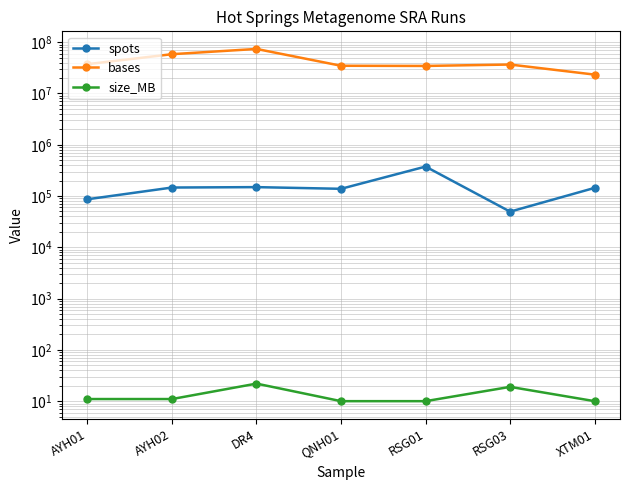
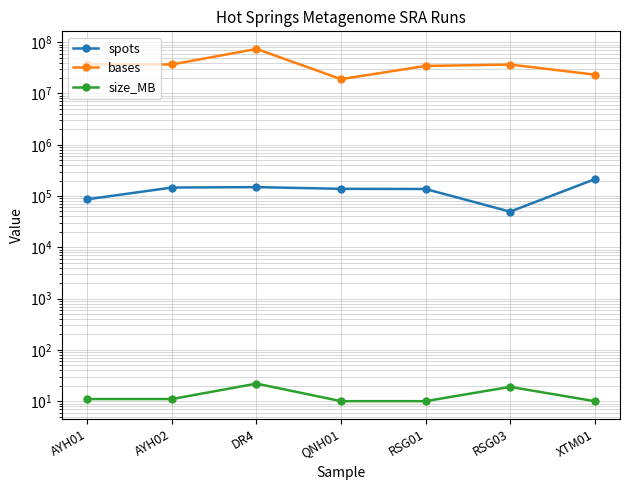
  {
    "spots": {
      "AYH01": 90000,
      "AYH02": 150000,
      "DR4": 150000,
      "QNH01": 140000,
-     "RSG01": 400000,
+     "RSG01": 140000,
      "RSG03": 50000,
-     "XTM01": 140000
+     "XTM01": 210000
    },
    "bases": {
-     "AYH02": 60000000,
+     "AYH02": 40000000,
      "DR4": 70000000,
-     "QNH01": 30000000,
+     "QNH01": 19000000,
      "RSG01": 30000000,
      "RSG03": 40000000,
      "XTM01": 20000000
    },
    "size_MB": {
      "AYH01": 11,
      "AYH02": 11,
      "DR4": 22,
      "QNH01": 10,
      "RSG01": 10,
      "RSG03": 19,
      "XTM01": 10
    }
  }
